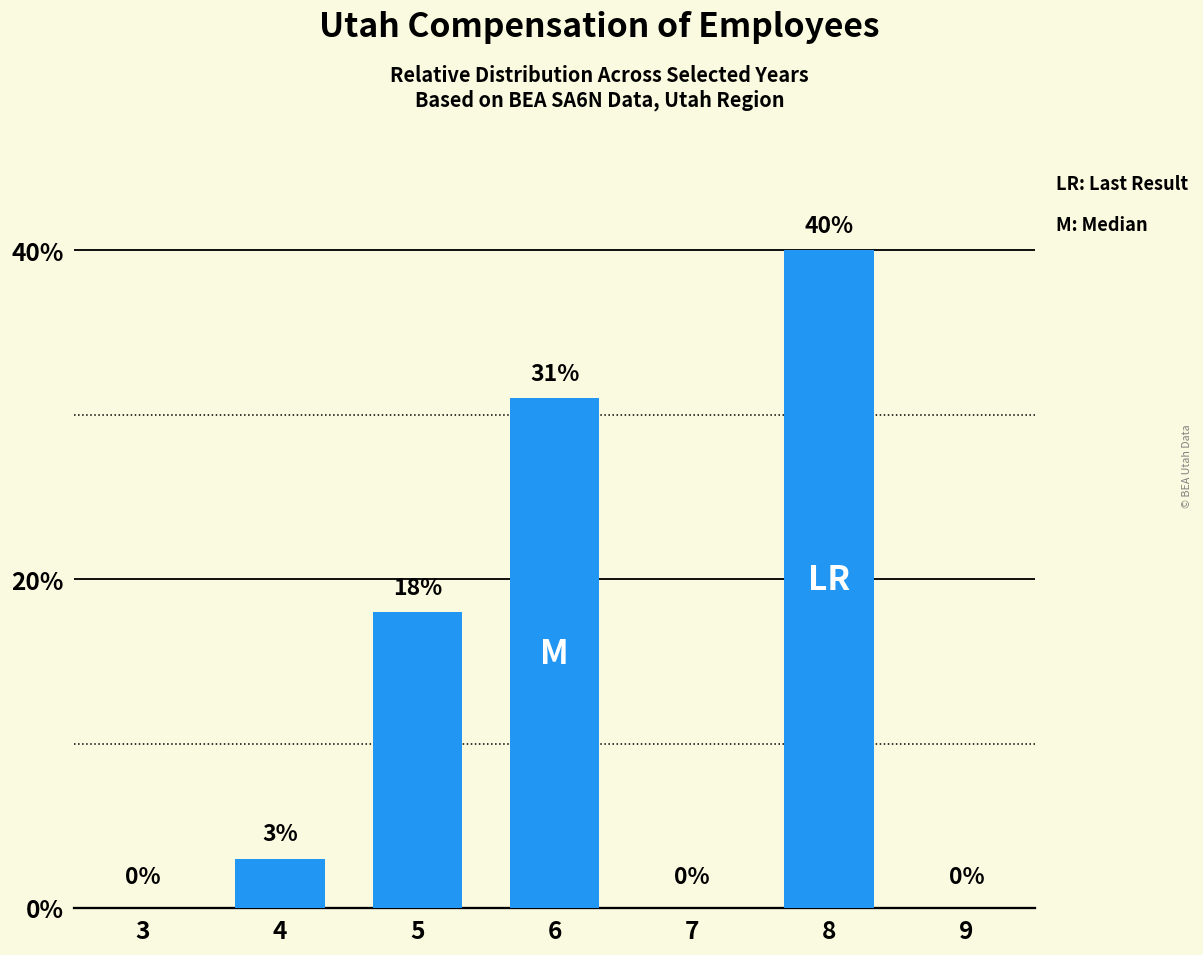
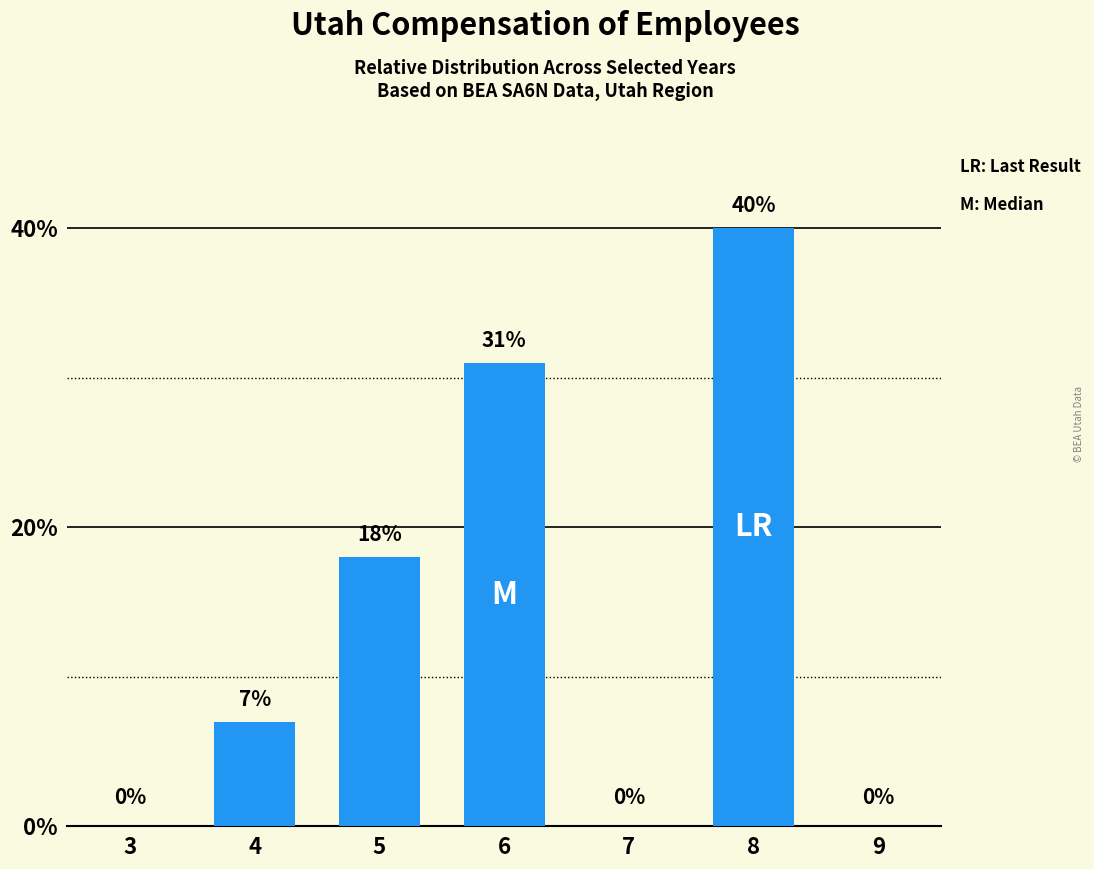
  {
    "3": "0%",
-   "4": "3%",
+   "4": "7%",
    "5": "18%",
    "6": "31%",
    "7": "0%",
    "8": "40%",
    "9": "0%"
  }
